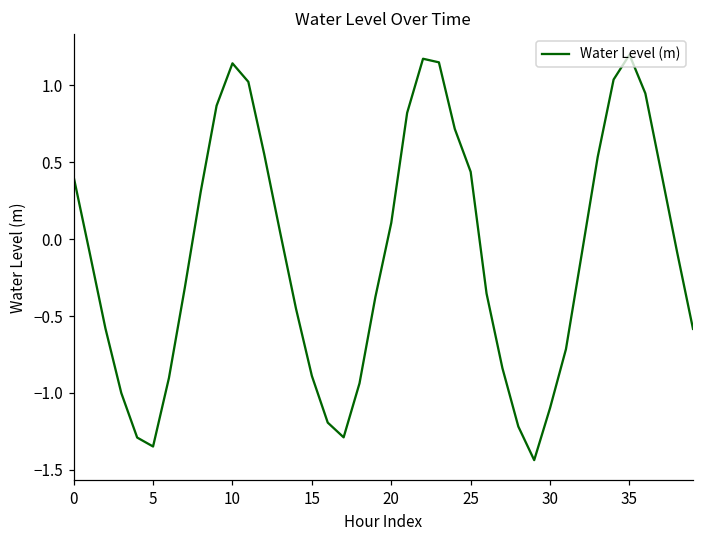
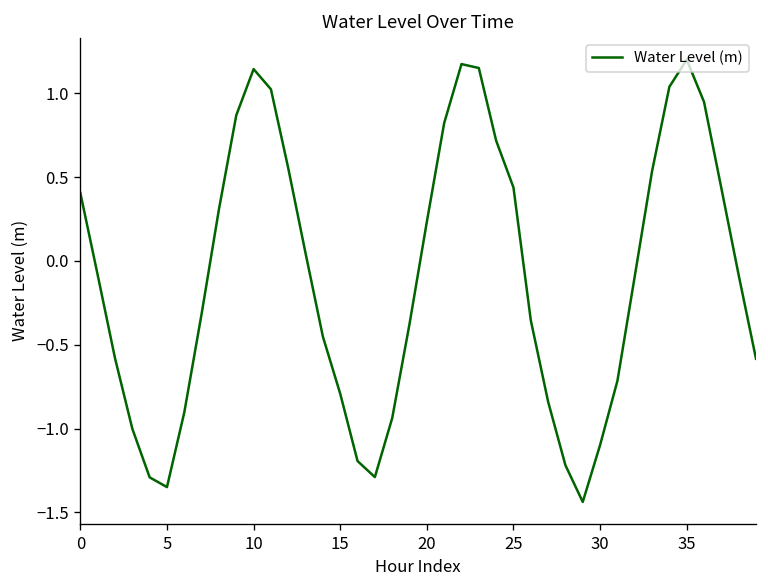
  {
    "0": 0.40,
    "5": -1.35,
    "10": 1.14,
-   "15": -0.89,
-   "20": 0.11,
+   "15": -0.79,
+   "20": 0.23,
    "25": 0.44,
    "30": -1.10
  }
